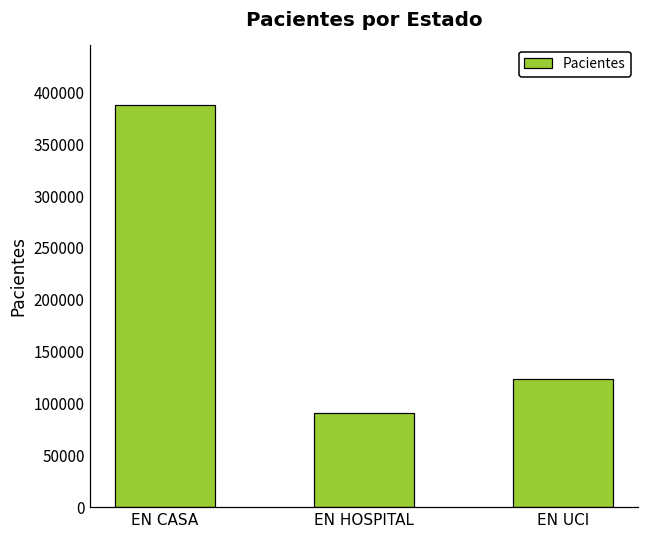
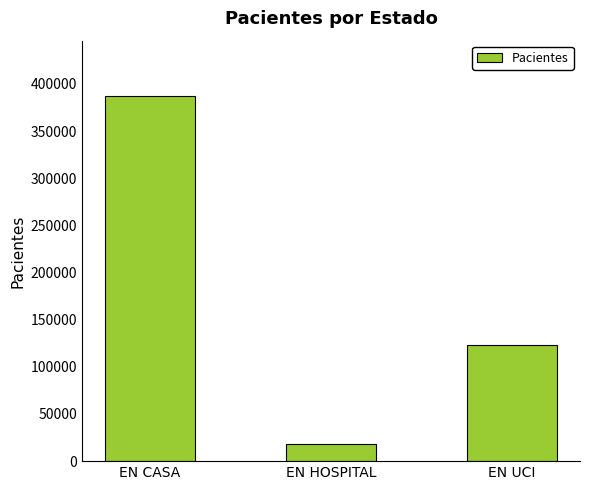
  {
    "EN CASA": 390000,
-   "EN HOSPITAL": 90000,
+   "EN HOSPITAL": 20000,
    "EN UCI": 120000
  }
